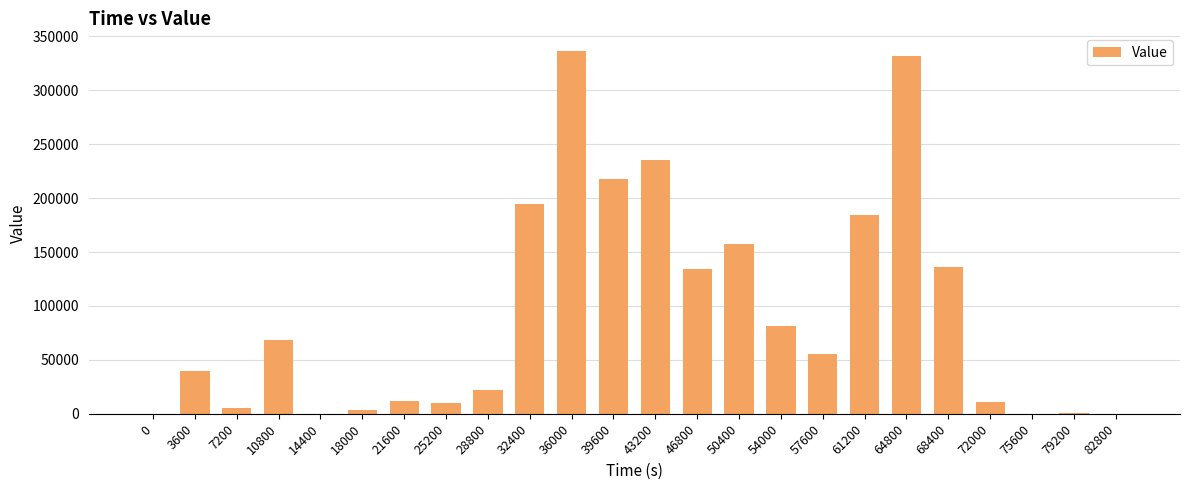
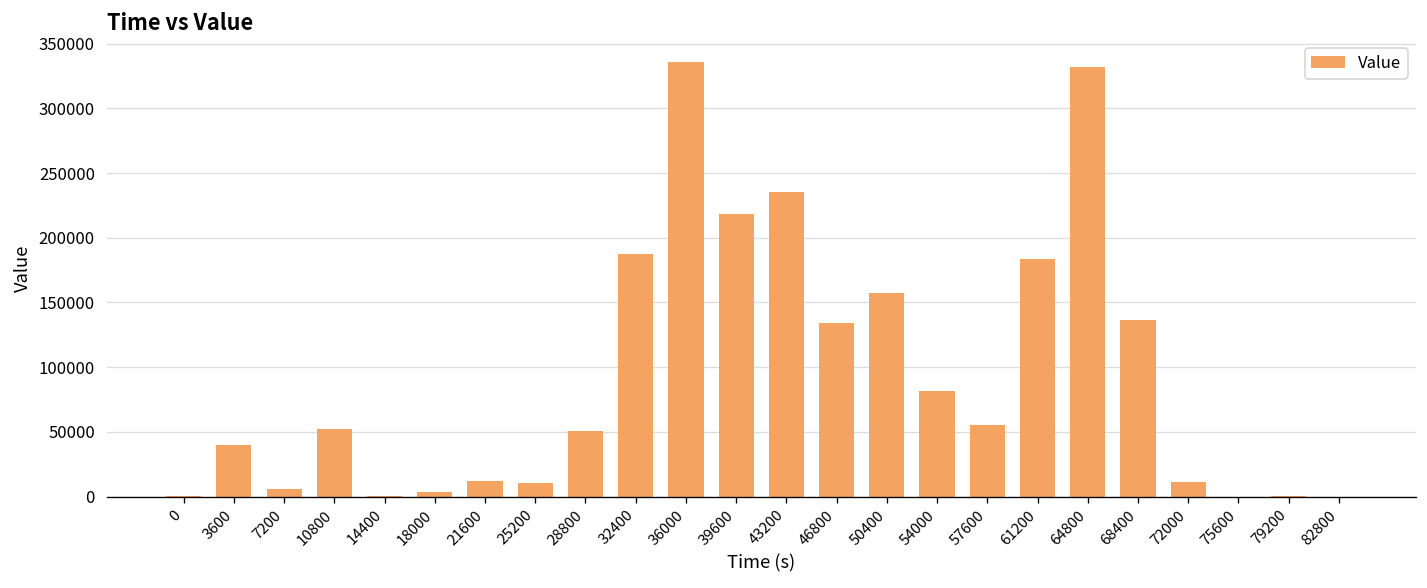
  {
    "3600": 39000,
    "7200": 6000,
-   "10800": 68000,
+   "10800": 52000,
    "18000": 3000,
    "21600": 12000,
    "25200": 10000,
-   "28800": 22000,
-   "32400": 195000,
+   "28800": 51000,
+   "32400": 187000,
    "36000": 336000,
    "39600": 218000,
    "43200": 235000,
    "46800": 134000,
    "50400": 157000,
    "54000": 82000,
    "57600": 56000,
    "61200": 184000,
    "64800": 332000,
    "68400": 136000,
    "72000": 11000,
    "75600": 0,
    "82800": 0
  }
